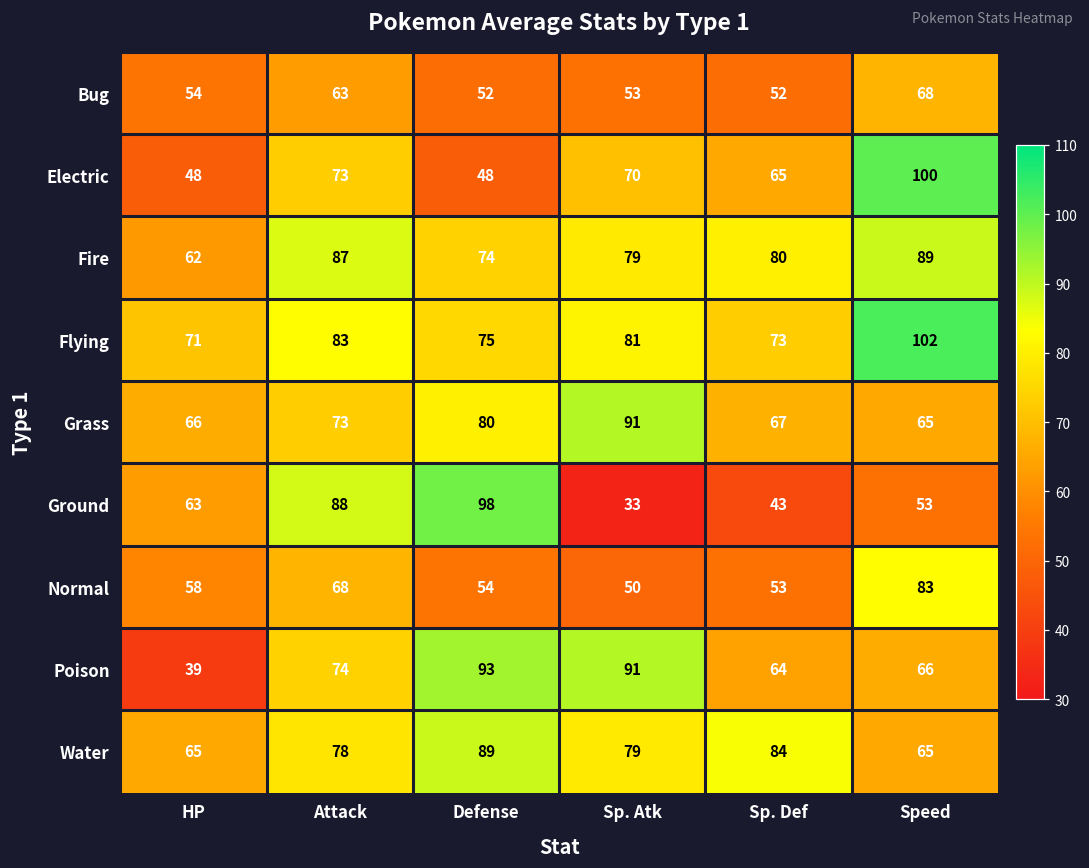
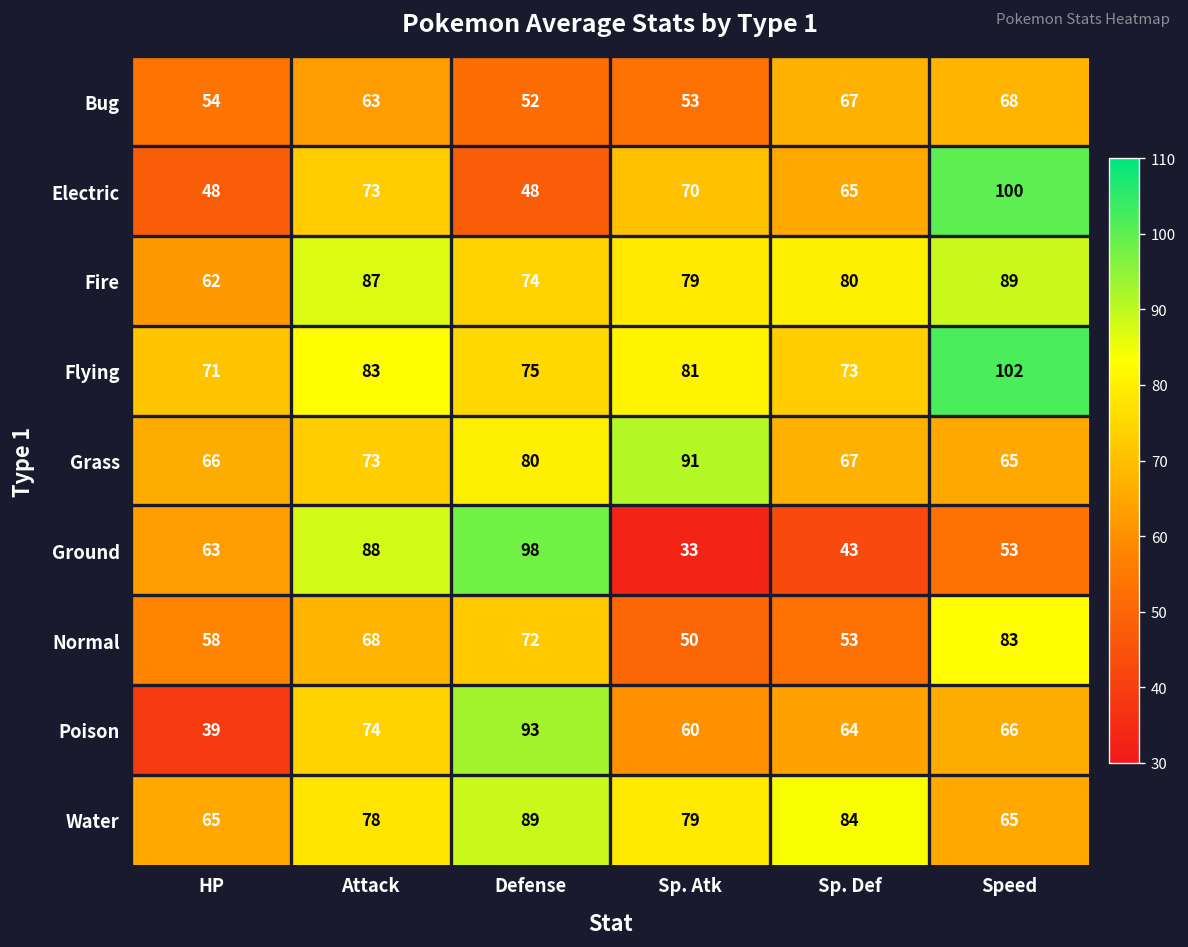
  {
    "Bug": {
      "HP": 54,
      "Attack": 63,
      "Defense": 52,
      "Sp. Atk": 53,
-     "Sp. Def": 52,
+     "Sp. Def": 67,
      "Speed": 68
    },
    "Electric": {
      "HP": 48,
      "Attack": 73,
      "Defense": 48,
      "Sp. Atk": 70,
      "Sp. Def": 65,
      "Speed": 100
    },
    "Fire": {
      "HP": 62,
      "Attack": 87,
      "Defense": 74,
      "Sp. Atk": 79,
      "Sp. Def": 80,
      "Speed": 89
    },
    "Flying": {
      "HP": 71,
      "Attack": 83,
      "Defense": 75,
      "Sp. Atk": 81,
      "Sp. Def": 73,
      "Speed": 102
    },
    "Grass": {
      "HP": 66,
      "Attack": 73,
      "Defense": 80,
      "Sp. Atk": 91,
      "Sp. Def": 67,
      "Speed": 65
    },
    "Ground": {
      "HP": 63,
      "Attack": 88,
      "Defense": 98,
      "Sp. Atk": 33,
      "Sp. Def": 43,
      "Speed": 53
    },
    "Normal": {
      "HP": 58,
      "Attack": 68,
-     "Defense": 54,
+     "Defense": 72,
      "Sp. Atk": 50,
      "Sp. Def": 53,
      "Speed": 83
    },
    "Poison": {
      "HP": 39,
      "Attack": 74,
      "Defense": 93,
-     "Sp. Atk": 91,
+     "Sp. Atk": 60,
      "Sp. Def": 64,
      "Speed": 66
    },
    "Water": {
      "HP": 65,
      "Attack": 78,
      "Defense": 89,
      "Sp. Atk": 79,
      "Sp. Def": 84,
      "Speed": 65
    }
  }
